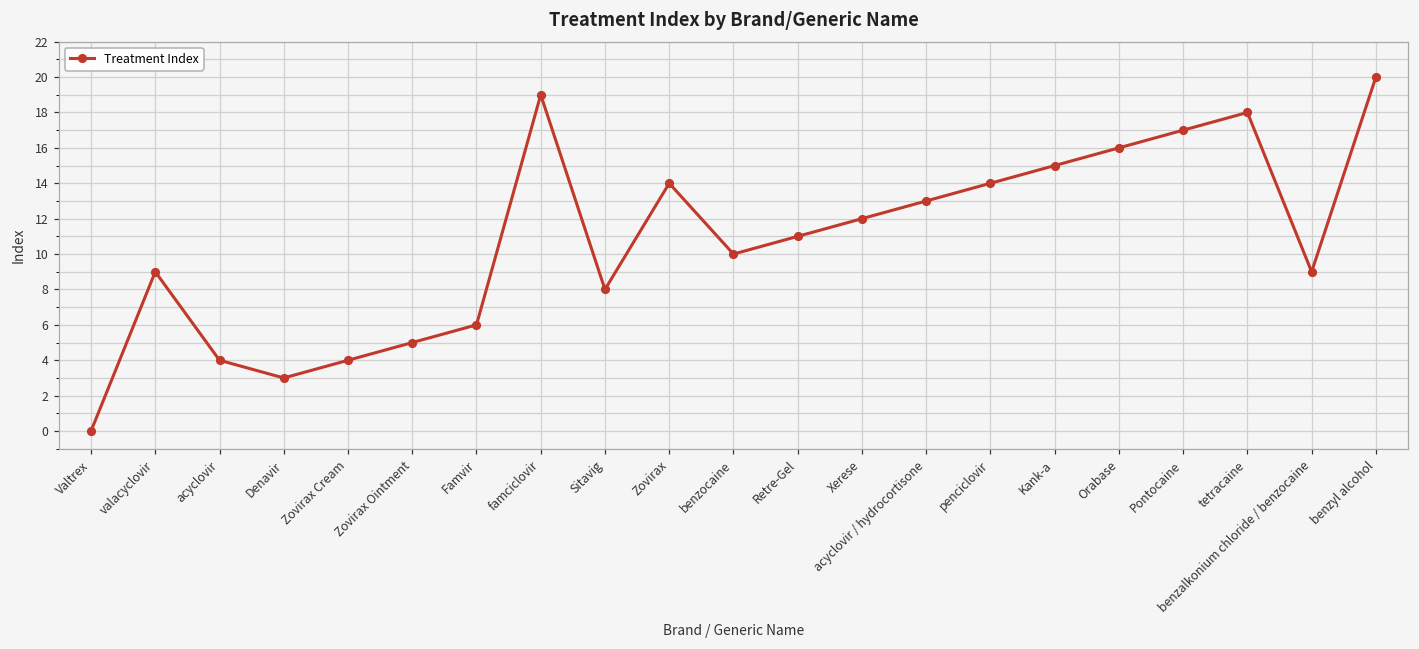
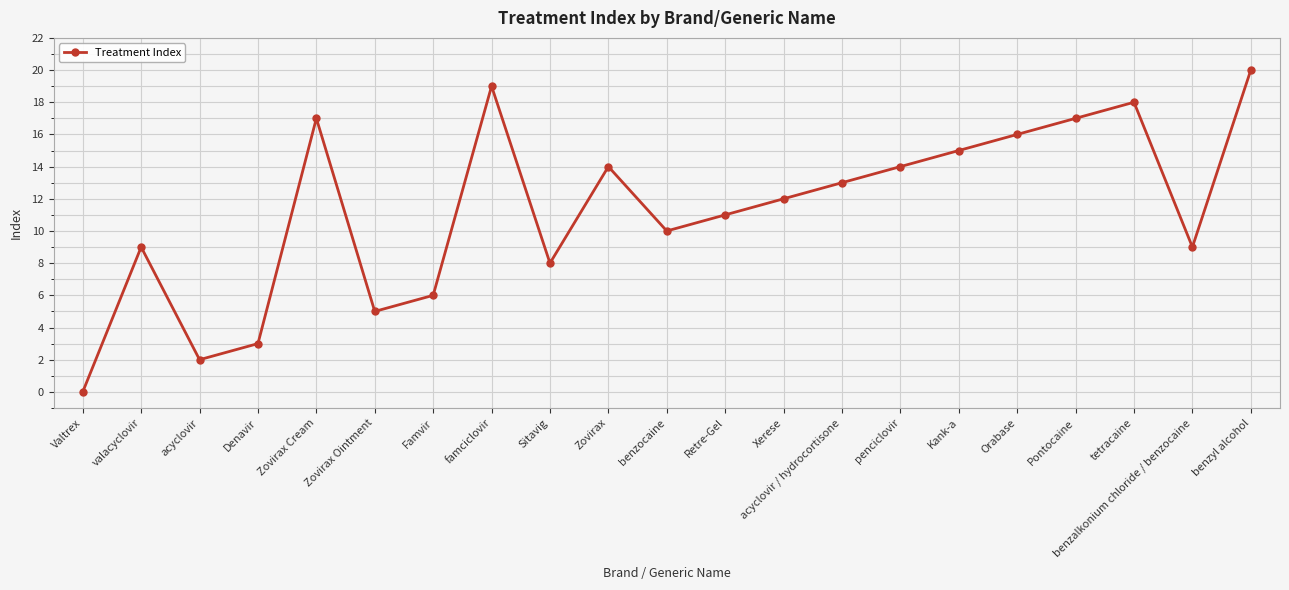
  {
    "Valtrex": 0,
    "valacyclovir": 9,
-   "acyclovir": 4,
+   "acyclovir": 2,
    "Denavir": 3,
-   "Zovirax Cream": 4,
+   "Zovirax Cream": 17,
    "Zovirax Ointment": 5,
    "Famvir": 6,
    "famciclovir": 19,
    "Sitavig": 8,
    "Zovirax": 14,
    "benzocaine": 10,
    "Retre-Gel": 11,
    "Xerese": 12,
    "acyclovir / hydrocortisone": 13,
    "penciclovir": 14,
    "Kank-a": 15,
    "Orabase": 16,
    "Pontocaine": 17,
    "tetracaine": 18,
    "benzalkonium chloride / benzocaine": 9,
    "benzyl alcohol": 20
  }
